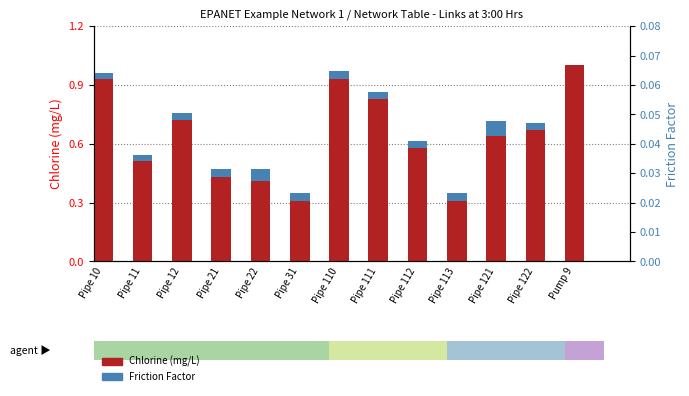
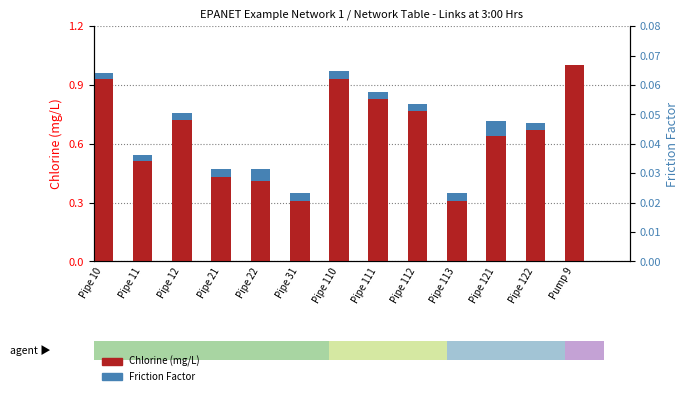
  {
    "Chlorine (mg/L)": {
      "Pipe 10": 0.93,
      "Pipe 11": 0.51,
      "Pipe 12": 0.72,
      "Pipe 21": 0.43,
      "Pipe 22": 0.41,
      "Pipe 31": 0.31,
      "Pipe 110": 0.93,
      "Pipe 111": 0.83,
-     "Pipe 112": 0.58,
+     "Pipe 112": 0.77,
      "Pipe 113": 0.31,
      "Pipe 121": 0.64,
      "Pipe 122": 0.67,
      "Pump 9": 1.00
    },
    "Friction Factor": {
      "Pipe 10": 0.03,
      "Pipe 11": 0.03,
      "Pipe 12": 0.04,
      "Pipe 21": 0.04,
      "Pipe 22": 0.06,
      "Pipe 31": 0.04,
      "Pipe 110": 0.04,
      "Pipe 111": 0.03,
      "Pipe 112": 0.03,
      "Pipe 113": 0.04,
      "Pipe 121": 0.08,
      "Pipe 122": 0.04,
      "Pump 9": 0.00
    }
  }
